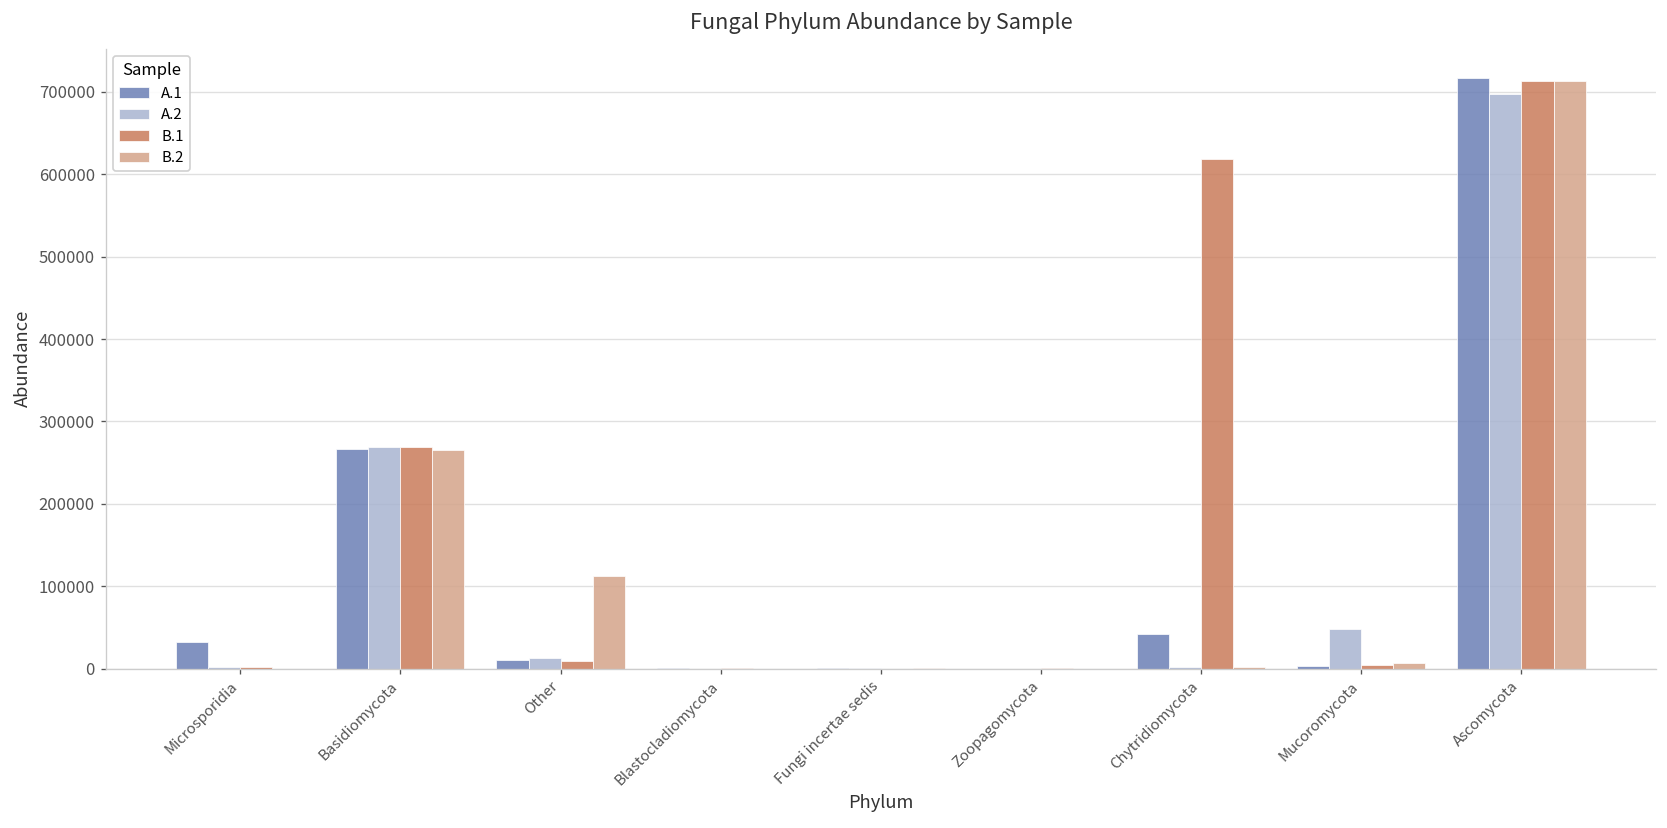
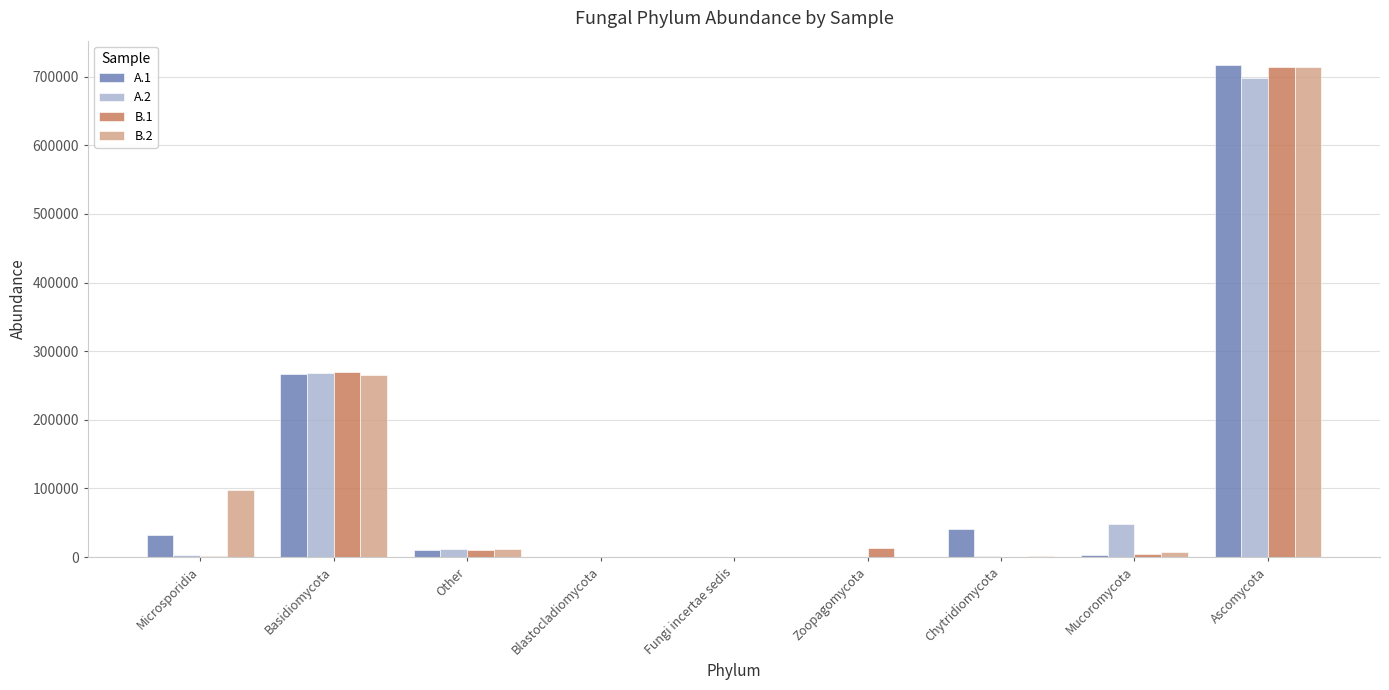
  {
    "A.1": {
      "Microsporidia": 30000,
      "Basidiomycota": 270000,
      "Other": 10000,
      "Zoopagomycota": 0,
      "Chytridiomycota": 40000,
      "Ascomycota": 720000
    },
    "A.2": {
      "Basidiomycota": 270000,
      "Other": 10000,
      "Blastocladiomycota": 0,
      "Zoopagomycota": 0,
      "Mucoromycota": 50000,
      "Ascomycota": 700000
    },
    "B.1": {
      "Basidiomycota": 270000,
      "Other": 10000,
      "Fungi incertae sedis": 0,
-     "Zoopagomycota": 0,
-     "Chytridiomycota": 620000,
+     "Zoopagomycota": 10000,
+     "Chytridiomycota": 0,
      "Mucoromycota": 0,
      "Ascomycota": 710000
    },
    "B.2": {
-     "Microsporidia": 0,
+     "Microsporidia": 100000,
      "Basidiomycota": 270000,
-     "Other": 110000,
+     "Other": 10000,
      "Blastocladiomycota": 0,
      "Zoopagomycota": 0,
      "Mucoromycota": 10000,
      "Ascomycota": 710000
    }
  }
